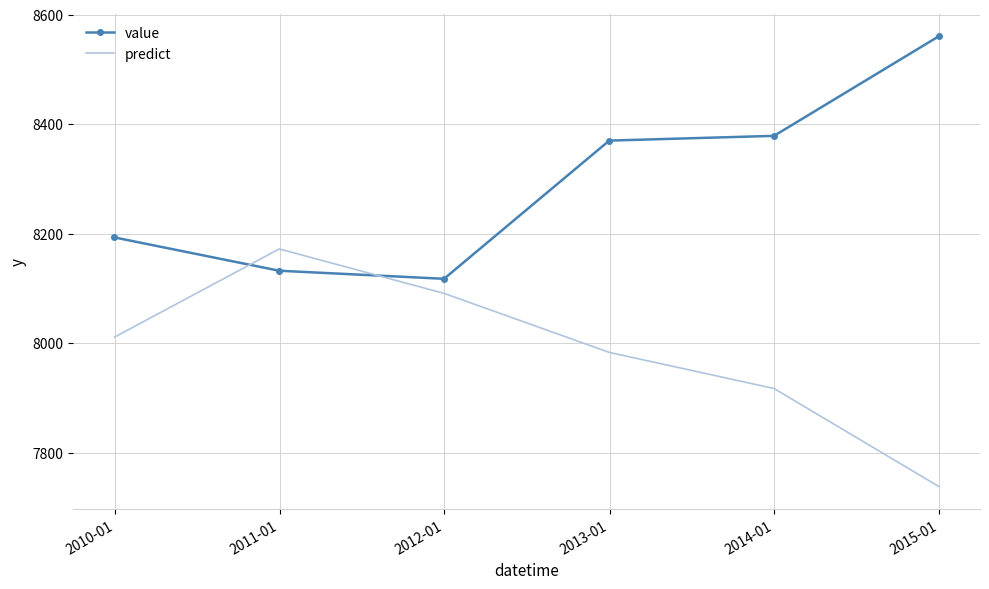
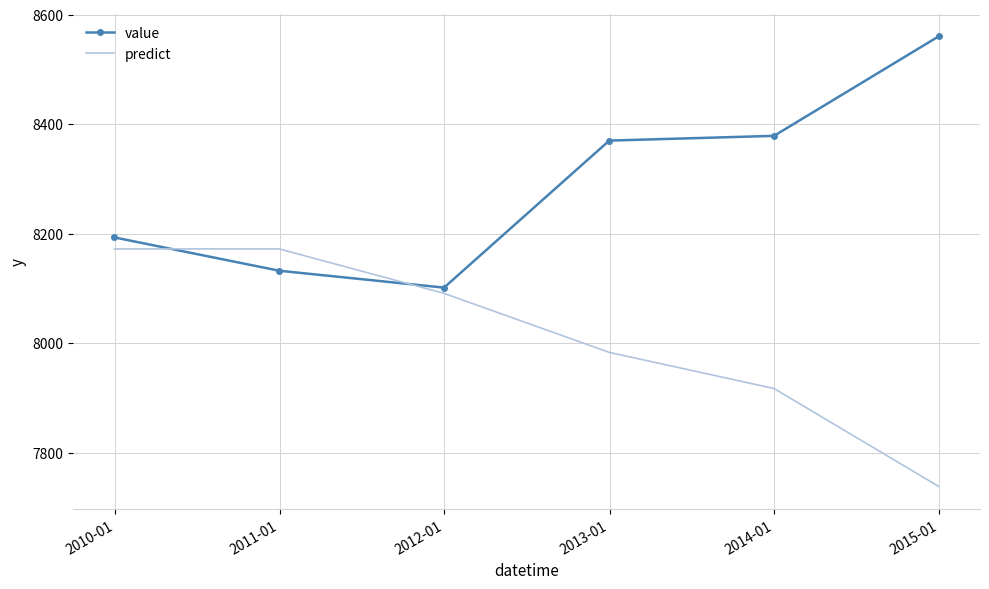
  {
    "value": {
      "2010-01": 8190,
      "2011-01": 8130,
-     "2012-01": 8120,
+     "2012-01": 8100,
      "2013-01": 8370,
      "2014-01": 8380,
      "2015-01": 8560
    },
    "predict": {
-     "2010-01": 8010,
+     "2010-01": 8170,
      "2011-01": 8170,
      "2012-01": 8090,
      "2013-01": 7980,
      "2014-01": 7920,
      "2015-01": 7740
    }
  }
